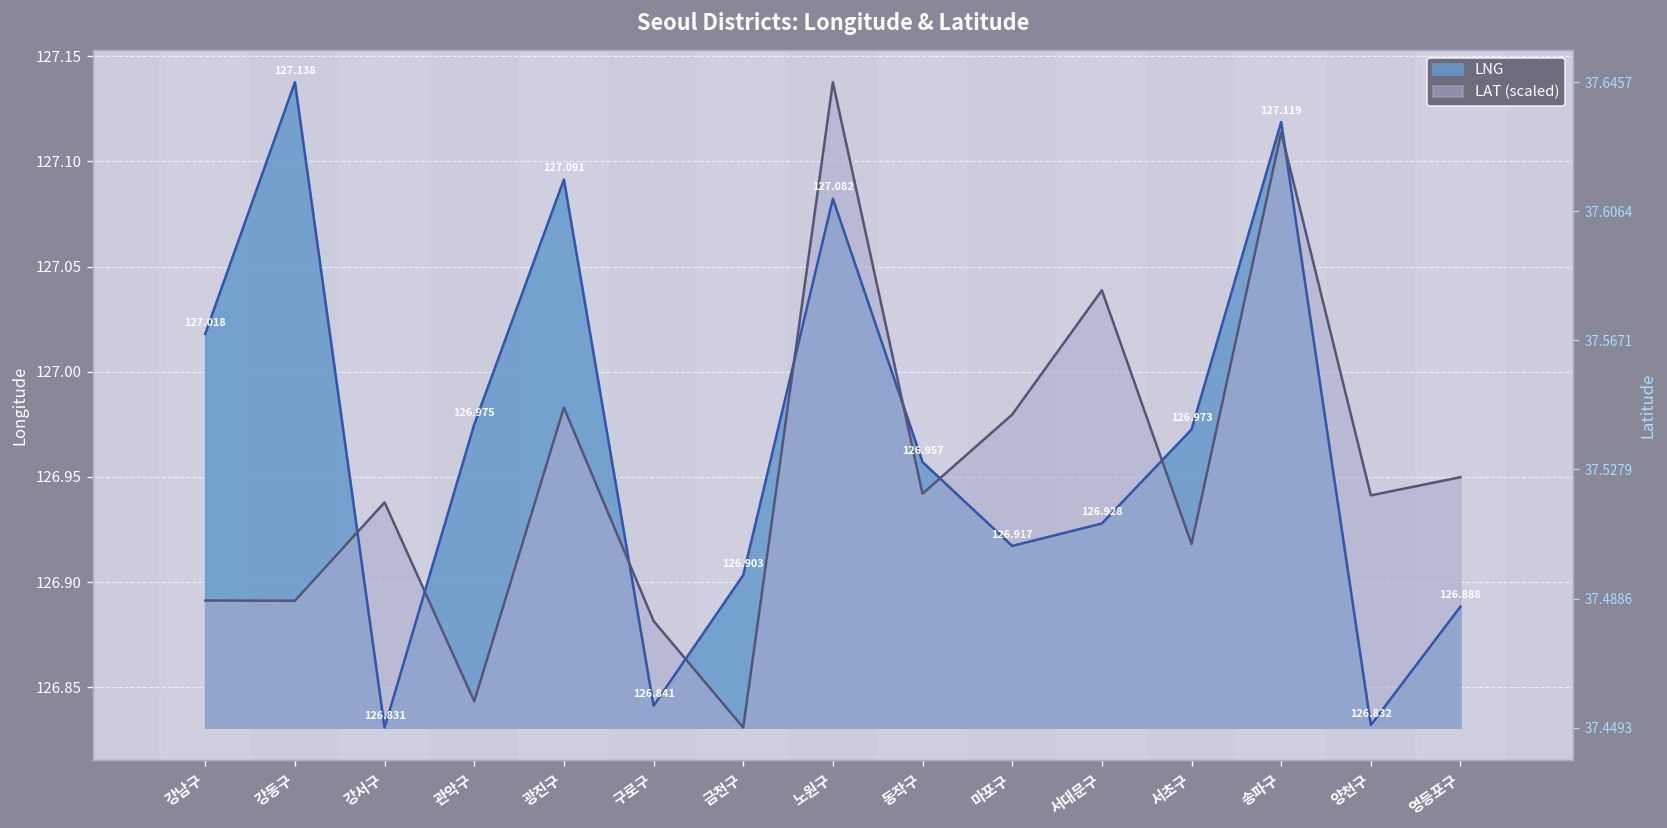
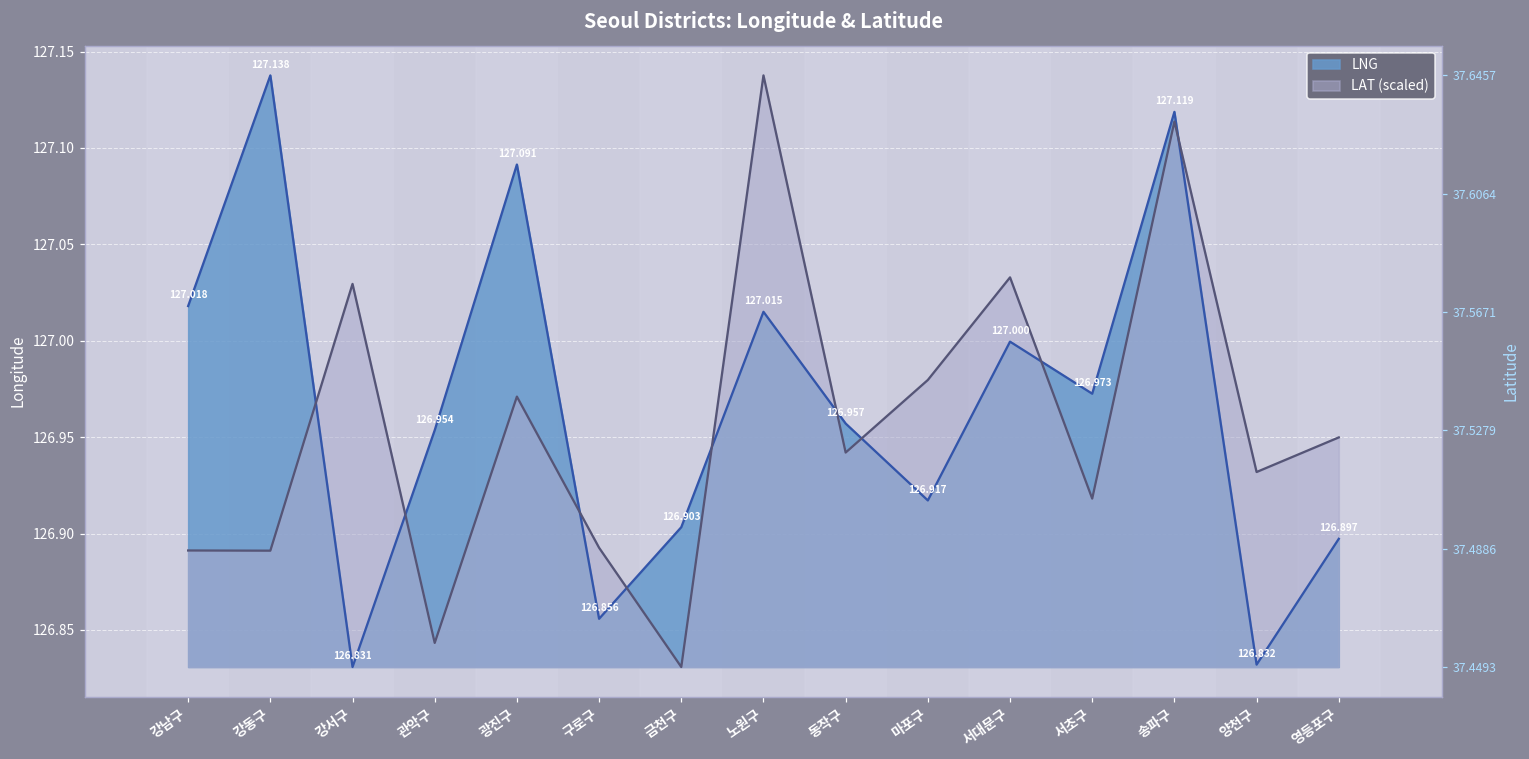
  {
    "LNG": {
      "강남구": 127.018,
      "강동구": 127.138,
      "강서구": 126.831,
-     "관악구": 126.975,
+     "관악구": 126.954,
      "광진구": 127.091,
-     "구로구": 126.841,
+     "구로구": 126.856,
      "금천구": 126.903,
-     "노원구": 127.082,
+     "노원구": 127.015,
      "동작구": 126.957,
      "마포구": 126.917,
-     "서대문구": 126.928,
+     "서대문구": 127.000,
      "서초구": 126.973,
      "송파구": 127.119,
      "양천구": 126.832,
-     "영등포구": 126.888
+     "영등포구": 126.897
    },
    "LAT (scaled)": {
      "강남구": 126.891,
      "강동구": 126.891,
-     "강서구": 126.938,
+     "강서구": 127.029,
      "관악구": 126.843,
-     "광진구": 126.983,
-     "구로구": 126.881,
+     "광진구": 126.971,
+     "구로구": 126.893,
      "금천구": 126.831,
      "노원구": 127.138,
      "동작구": 126.942,
      "마포구": 126.980,
-     "서대문구": 127.039,
+     "서대문구": 127.033,
      "서초구": 126.918,
      "송파구": 127.114,
-     "양천구": 126.941,
+     "양천구": 126.932,
      "영등포구": 126.950
    }
  }
